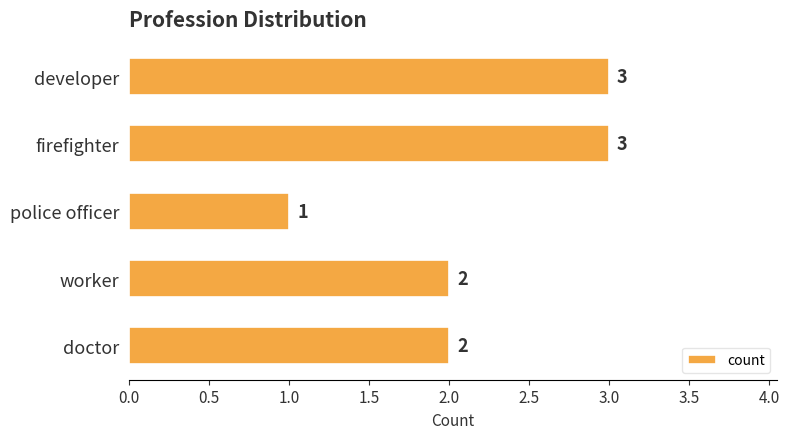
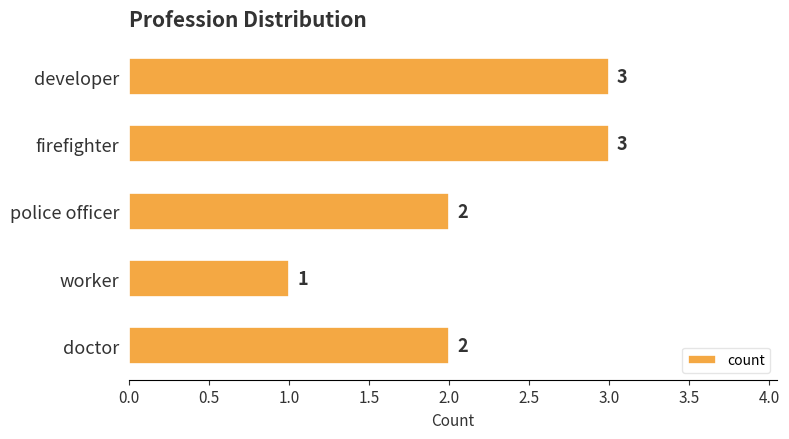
  {
    "developer": 3,
    "firefighter": 3,
-   "police officer": 1,
-   "worker": 2,
+   "police officer": 2,
+   "worker": 1,
    "doctor": 2
  }
